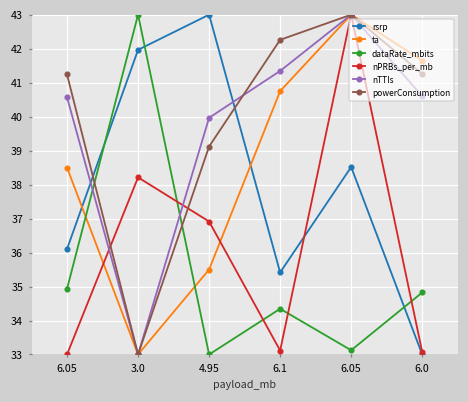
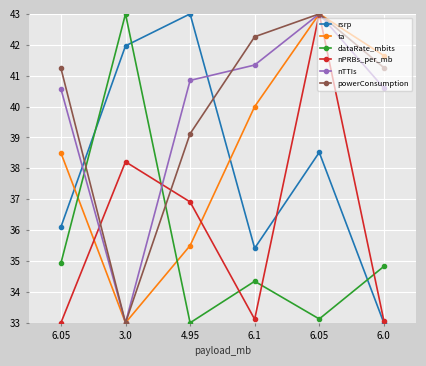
  {
    "rsrp": {
      "3.0": 42.0,
      "4.95": 43.0,
      "6.1": 35.4
    },
    "ta": {
      "4.95": 35.5,
-     "6.1": 40.8
+     "6.1": 40.0
    },
    "dataRate_mbits": {
      "3.0": 43.0,
      "4.95": 33.0,
      "6.1": 34.3,
      "6.0": 34.8
    },
    "nPRBs_per_mb": {
      "3.0": 38.2,
      "4.95": 36.9,
      "6.1": 33.1
    },
    "nTTIs": {
-     "4.95": 40.0,
+     "4.95": 40.8,
      "6.1": 41.3
    },
    "powerConsumption": {
      "4.95": 39.1,
      "6.1": 42.3
    }
  }
